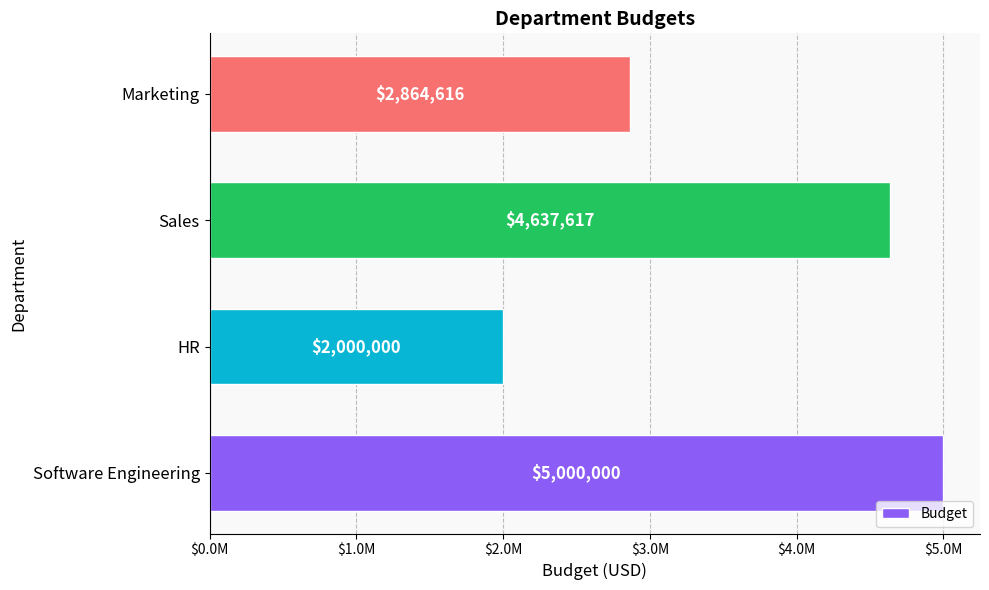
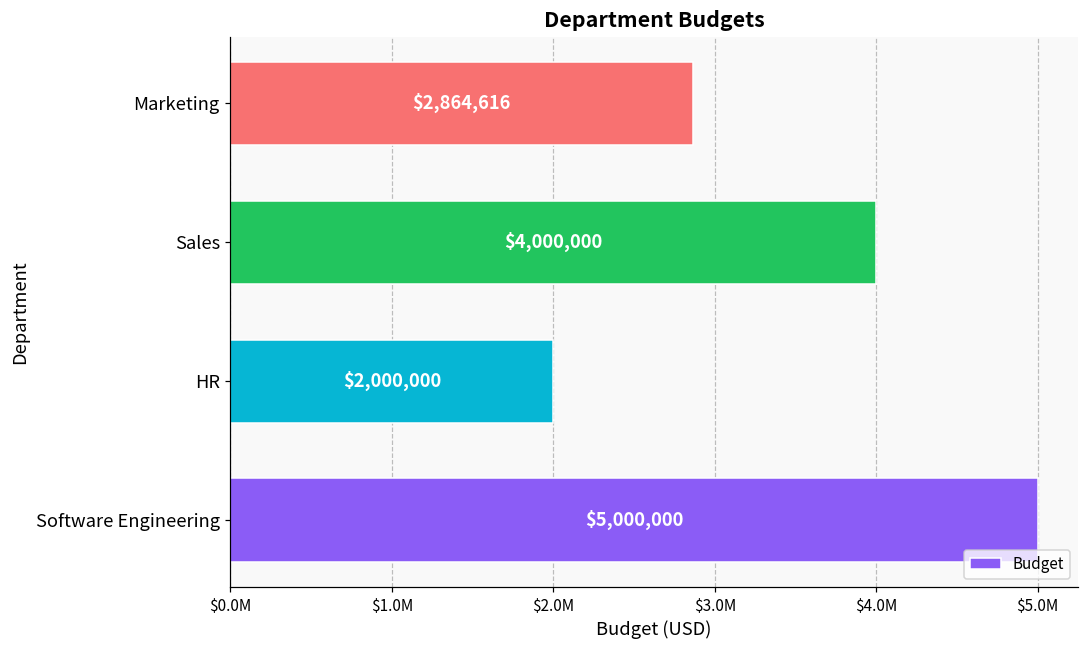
  {
    "Marketing": "$2,864,616",
-   "Sales": "$4,637,617",
+   "Sales": "$4,000,000",
    "HR": "$2,000,000",
    "Software Engineering": "$5,000,000"
  }
